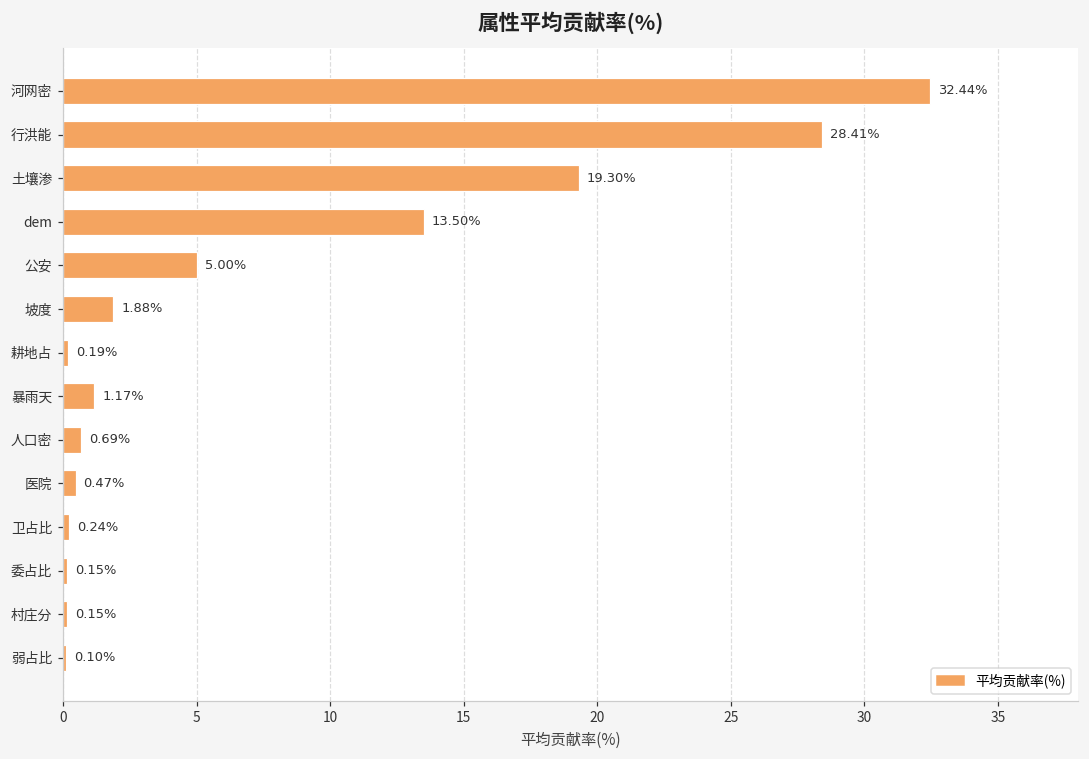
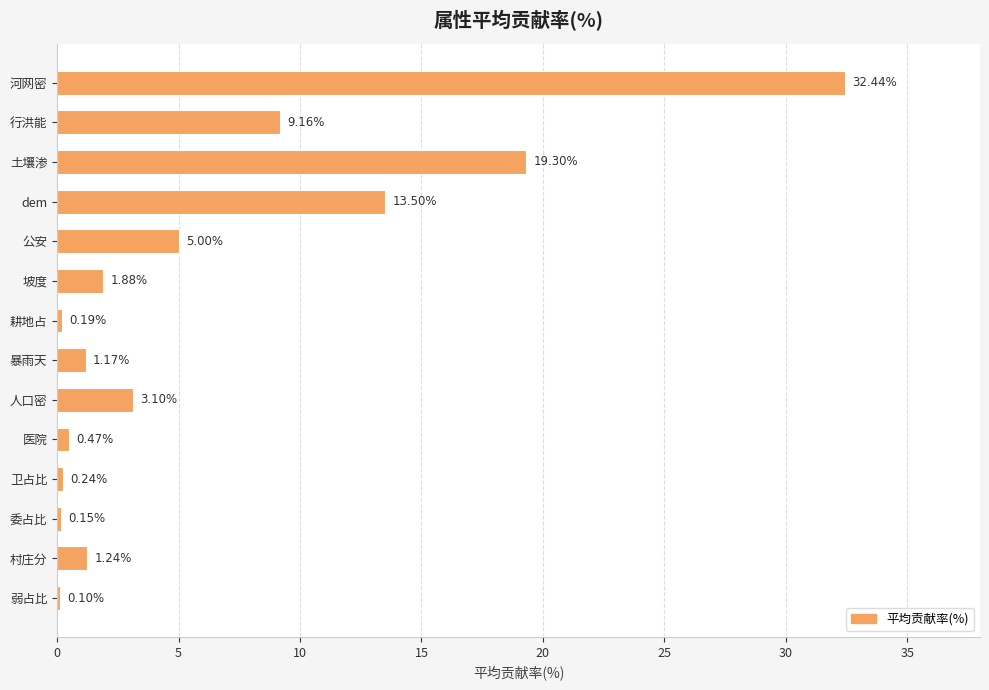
  {
    "河网密": "32.44%",
-   "行洪能": "28.41%",
+   "行洪能": "9.16%",
    "土壤渗": "19.30%",
    "dem": "13.50%",
    "公安": "5.00%",
    "坡度": "1.88%",
    "耕地占": "0.19%",
    "暴雨天": "1.17%",
-   "人口密": "0.69%",
+   "人口密": "3.10%",
    "医院": "0.47%",
    "卫占比": "0.24%",
    "委占比": "0.15%",
-   "村庄分": "0.15%",
+   "村庄分": "1.24%",
    "弱占比": "0.10%"
  }
